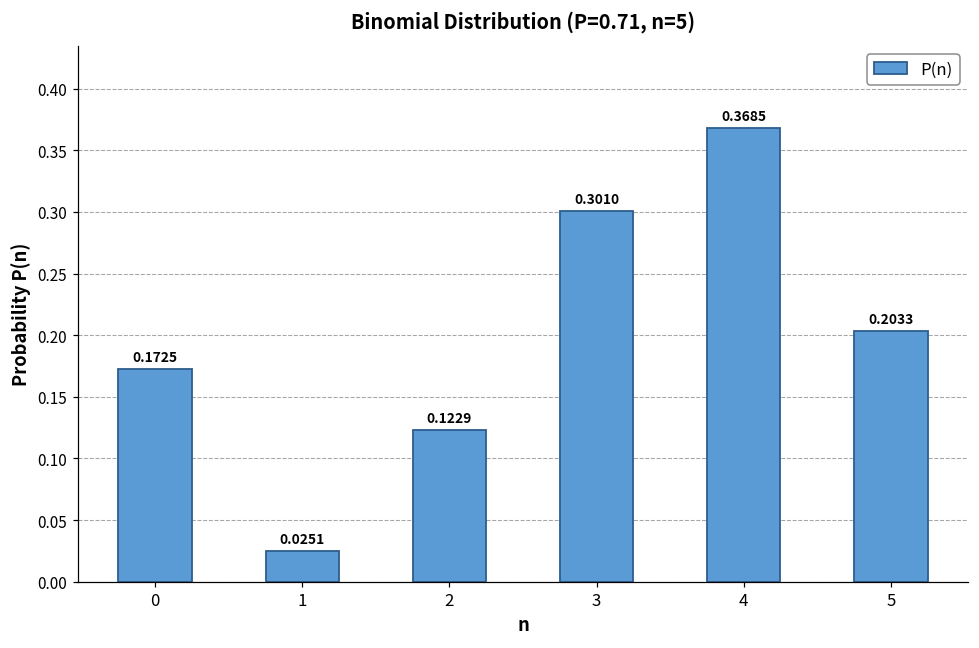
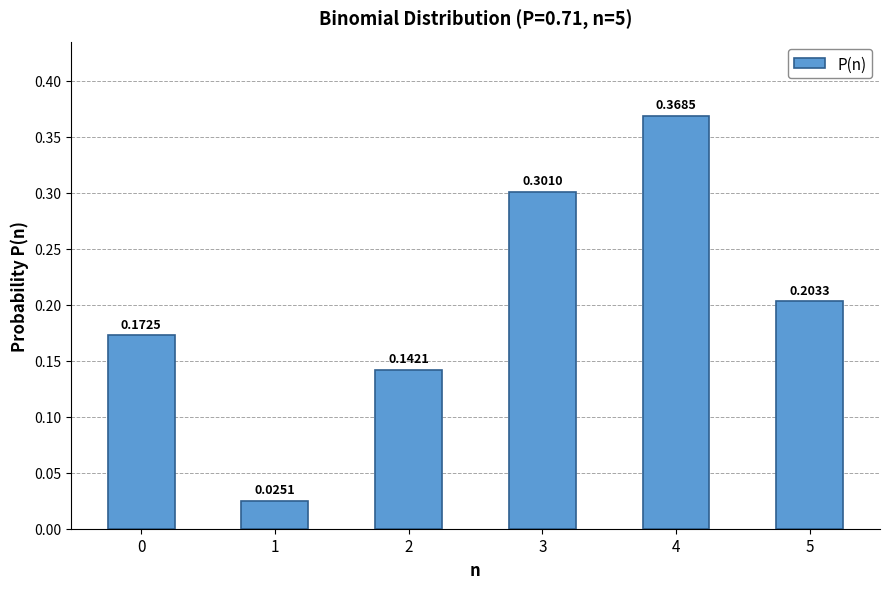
  {
    "0": 0.1725,
    "1": 0.0251,
-   "2": 0.1229,
+   "2": 0.1421,
    "3": 0.3010,
    "4": 0.3685,
    "5": 0.2033
  }
